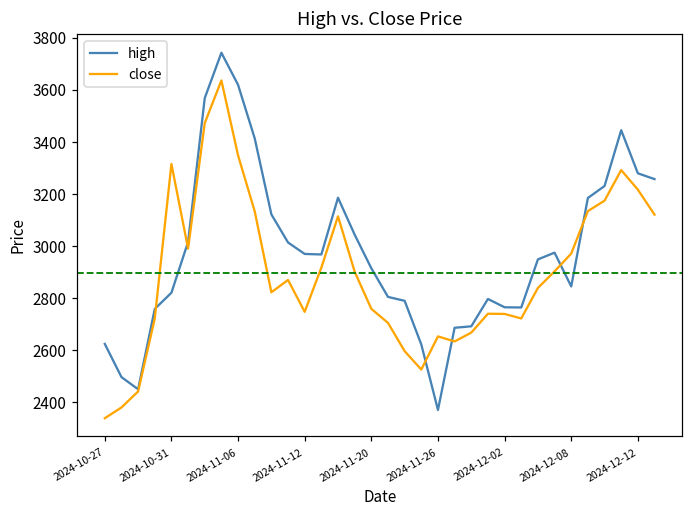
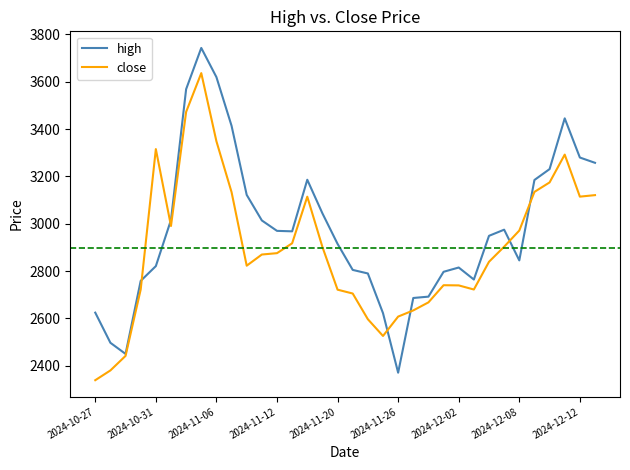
  {
    "high": {
      "2024-10-27": 2620,
      "2024-10-31": 2820,
      "2024-11-06": 3620,
      "2024-11-12": 2970,
      "2024-11-20": 2920,
      "2024-11-26": 2370,
-     "2024-12-02": 2770,
+     "2024-12-02": 2820,
      "2024-12-08": 2850,
      "2024-12-12": 3280
    },
    "close": {
      "2024-10-27": 2340,
      "2024-10-31": 3320,
      "2024-11-06": 3350,
-     "2024-11-12": 2750,
-     "2024-11-20": 2760,
-     "2024-11-26": 2650,
+     "2024-11-12": 2880,
+     "2024-11-20": 2720,
+     "2024-11-26": 2610,
      "2024-12-02": 2740,
      "2024-12-08": 2970,
-     "2024-12-12": 3220
+     "2024-12-12": 3110
    }
  }
